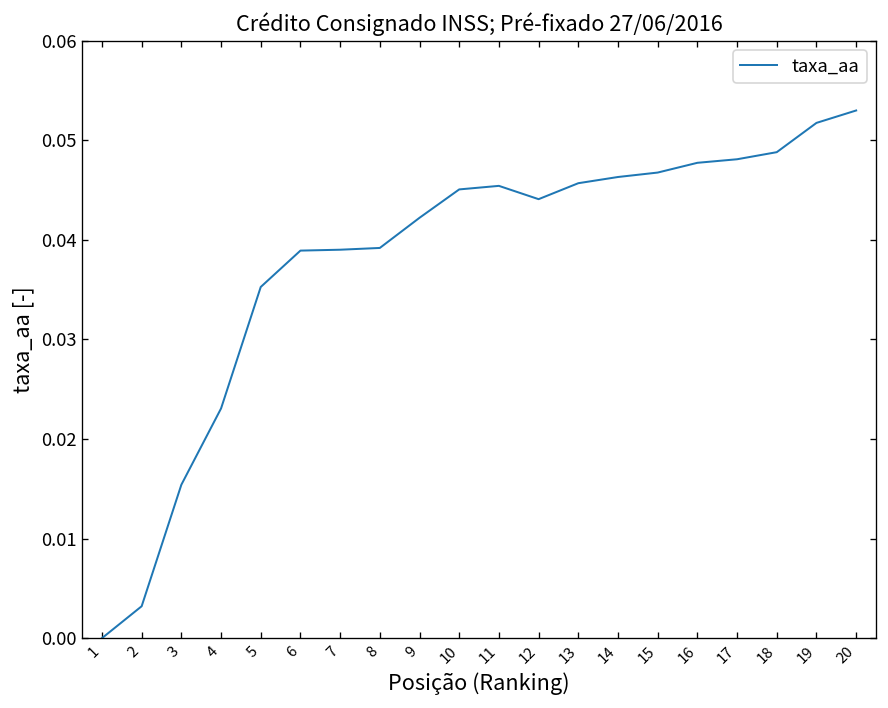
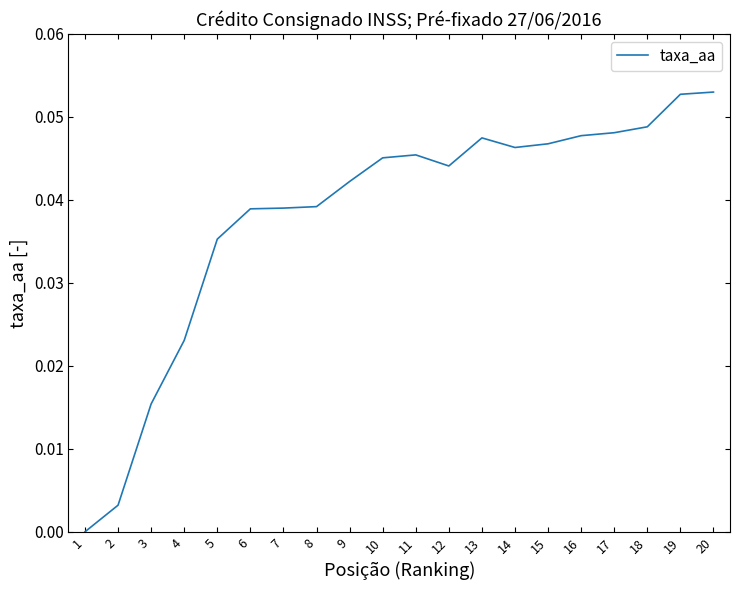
  {
    "1": 0.000,
    "2": 0.003,
    "3": 0.015,
    "4": 0.023,
    "5": 0.035,
    "6": 0.039,
    "7": 0.039,
    "8": 0.039,
    "9": 0.042,
    "10": 0.045,
    "11": 0.045,
    "12": 0.044,
-   "13": 0.046,
+   "13": 0.047,
    "14": 0.046,
    "15": 0.047,
    "16": 0.048,
    "17": 0.048,
    "18": 0.049,
-   "19": 0.052,
+   "19": 0.053,
    "20": 0.053
  }
